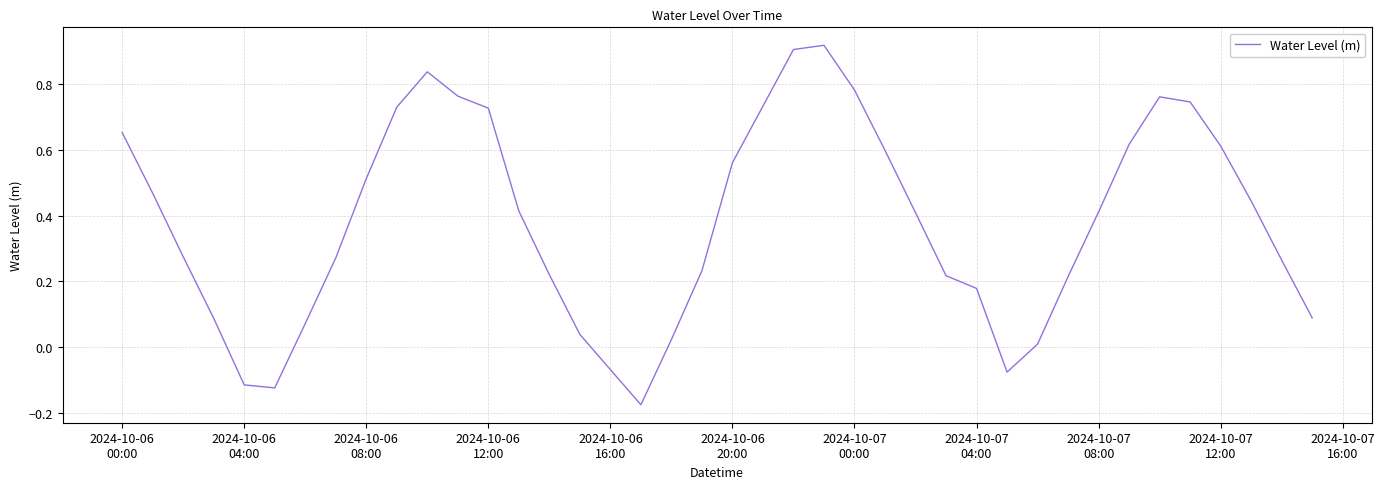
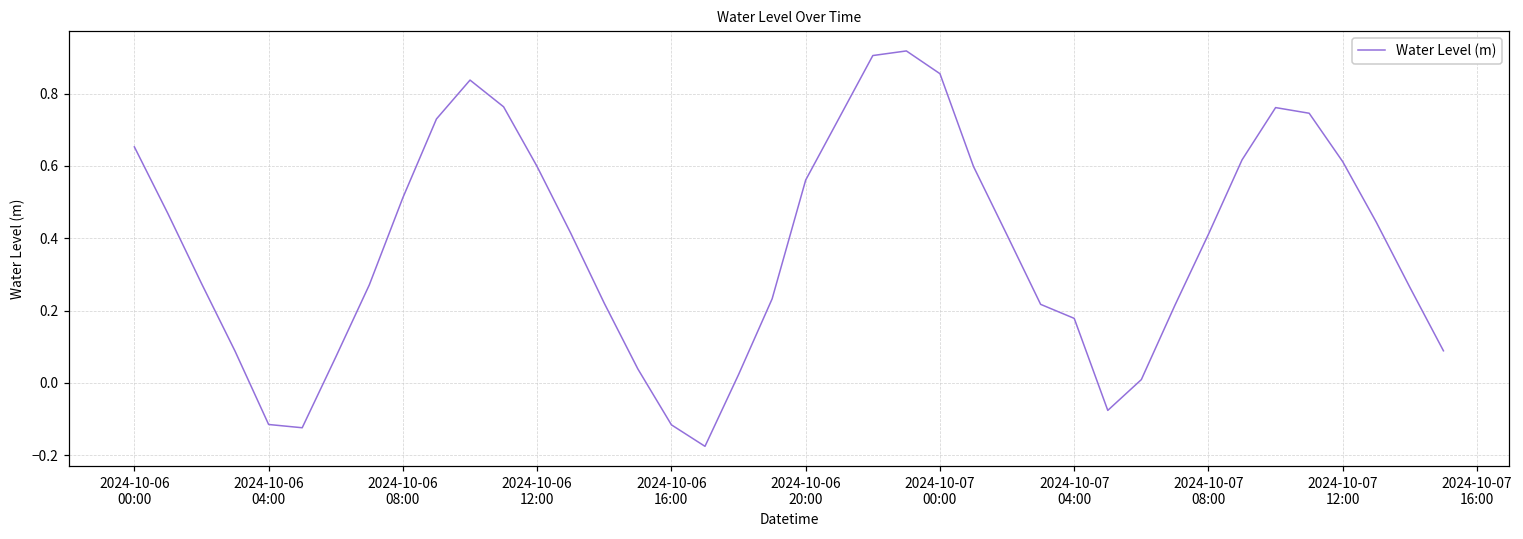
  {
    "2024-10-06 00:00": 0.65,
    "2024-10-06 04:00": -0.12,
    "2024-10-06 08:00": 0.51,
-   "2024-10-06 12:00": 0.73,
-   "2024-10-06 16:00": -0.07,
+   "2024-10-06 12:00": 0.60,
+   "2024-10-06 16:00": -0.12,
    "2024-10-06 20:00": 0.56,
-   "2024-10-07 00:00": 0.78,
+   "2024-10-07 00:00": 0.85,
    "2024-10-07 04:00": 0.18,
    "2024-10-07 08:00": 0.41,
    "2024-10-07 12:00": 0.61
  }
